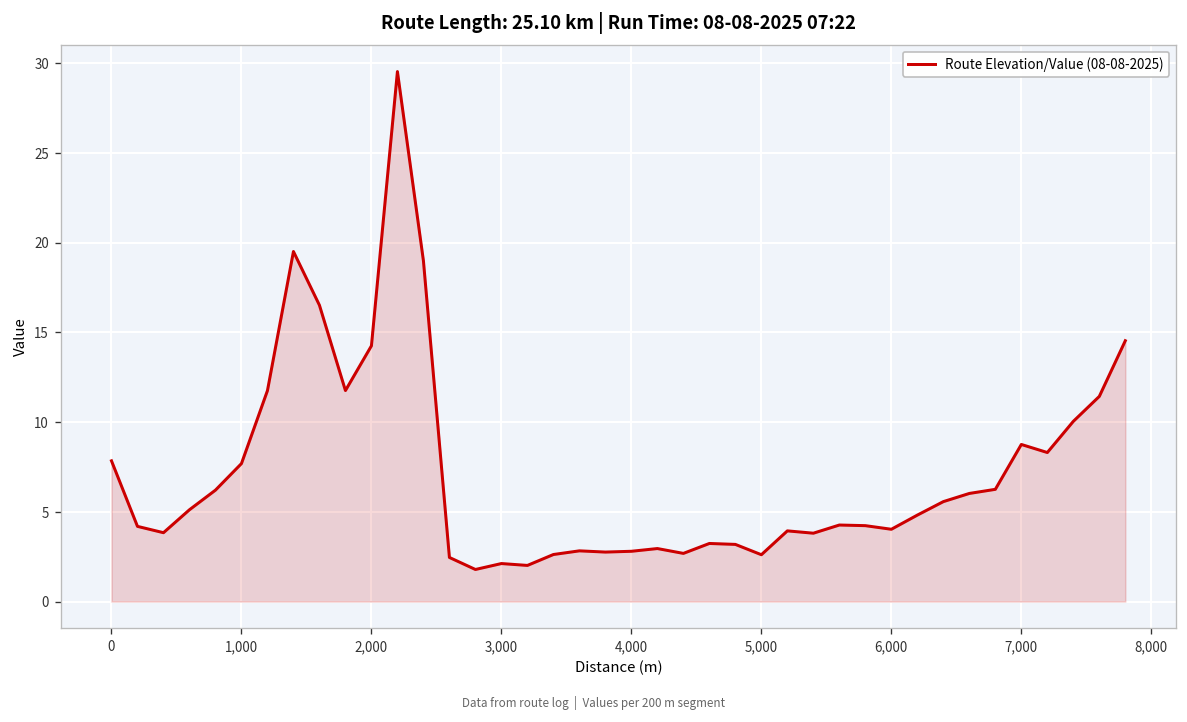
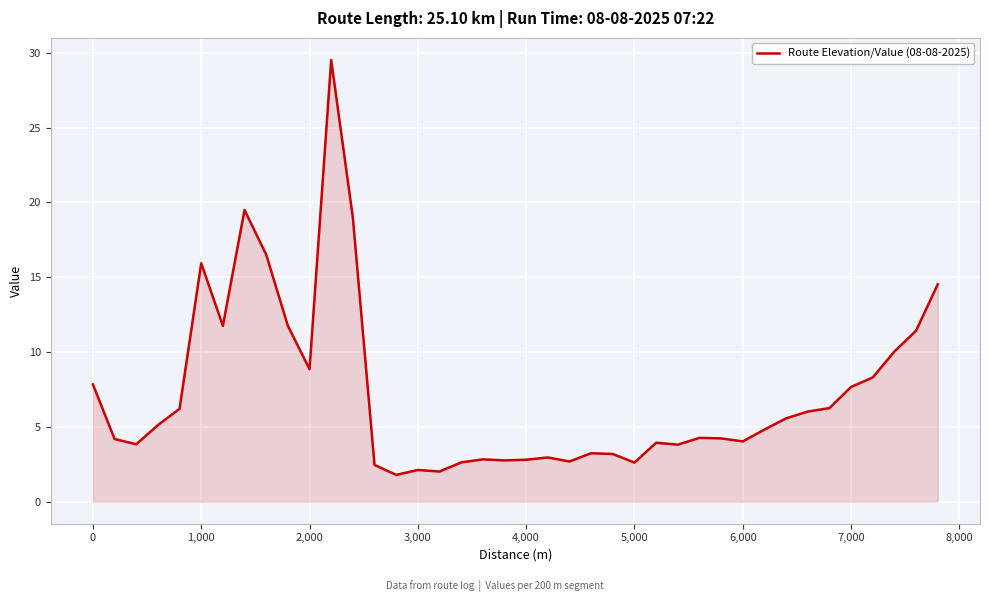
  {
    "0": 7.8,
-   "1,000": 7.7,
-   "2,000": 14.2,
+   "1,000": 15.9,
+   "2,000": 8.9,
    "3,000": 2.1,
    "4,000": 2.8,
    "5,000": 2.6,
    "6,000": 4.0,
-   "7,000": 8.8
+   "7,000": 7.7
  }
